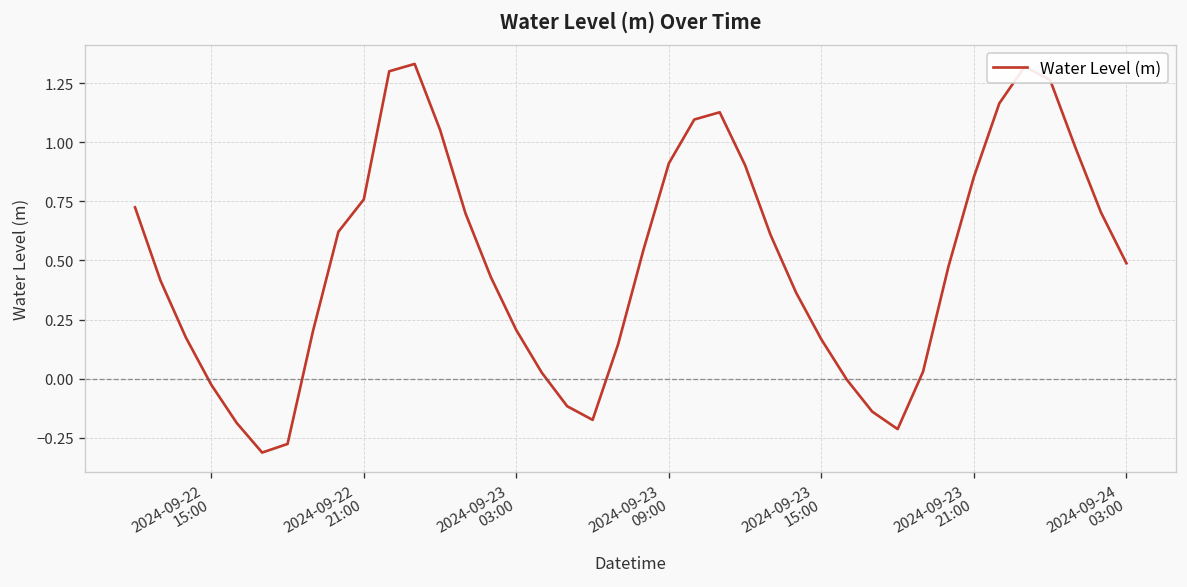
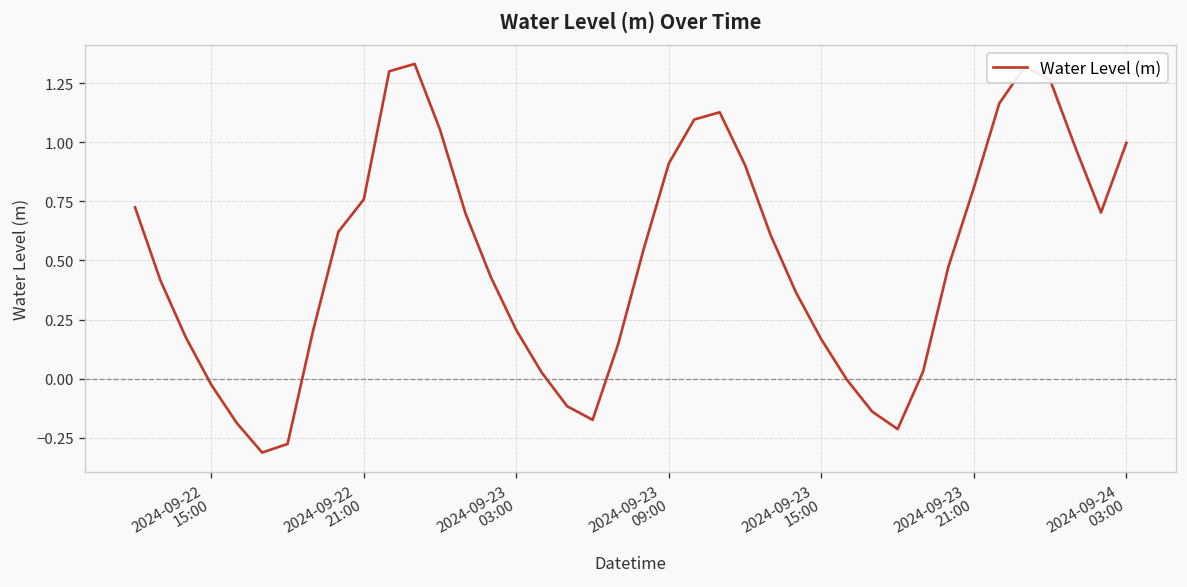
  {
    "2024-09-22 15:00": -0.03,
    "2024-09-22 21:00": 0.76,
    "2024-09-23 03:00": 0.21,
    "2024-09-23 09:00": 0.91,
    "2024-09-23 15:00": 0.17,
-   "2024-09-23 21:00": 0.85,
-   "2024-09-24 03:00": 0.49
+   "2024-09-23 21:00": 0.81,
+   "2024-09-24 03:00": 1.00
  }
